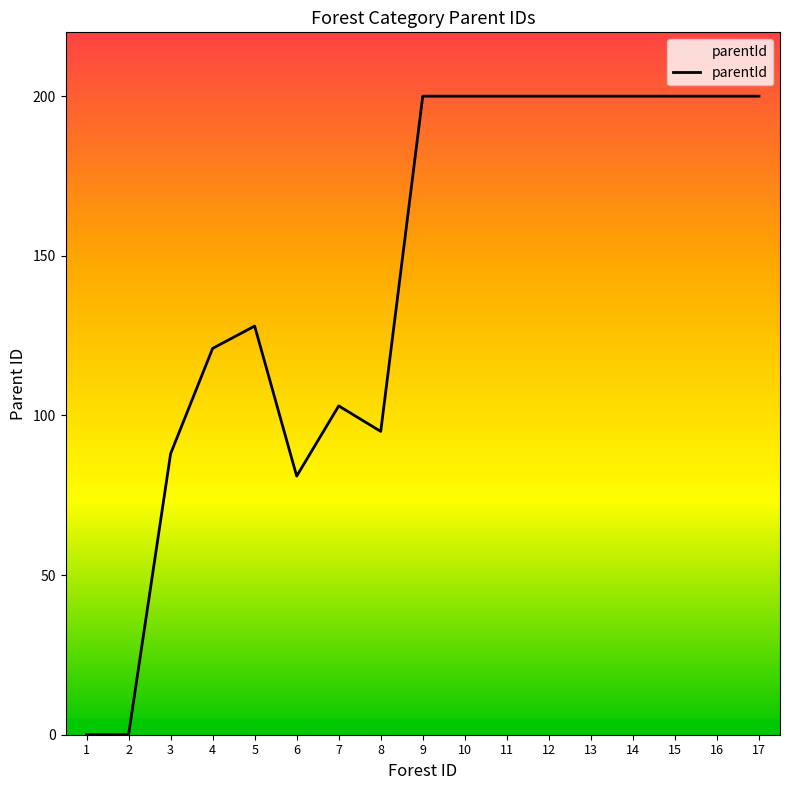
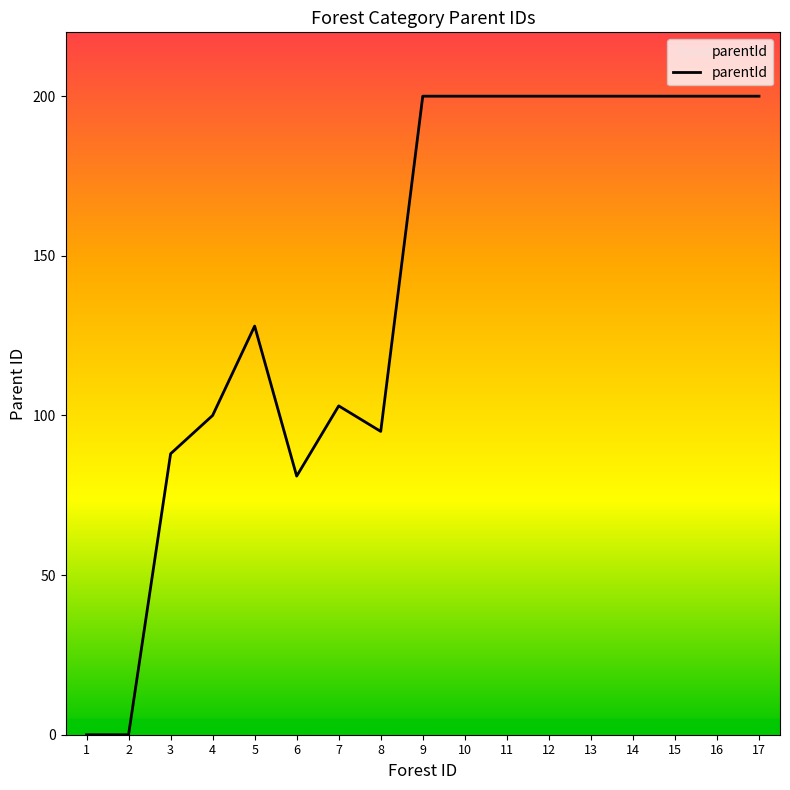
  {
    "3": 88,
-   "4": 121,
+   "4": 100,
    "5": 128,
    "6": 81,
    "7": 103,
    "8": 95,
    "9": 200,
    "10": 200,
    "11": 200,
    "12": 200,
    "13": 200,
    "14": 200,
    "15": 200,
    "16": 200,
    "17": 200
  }
